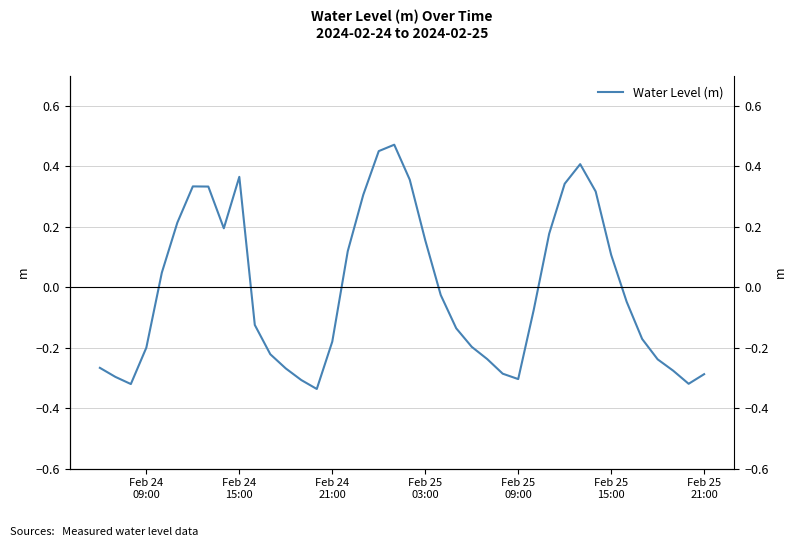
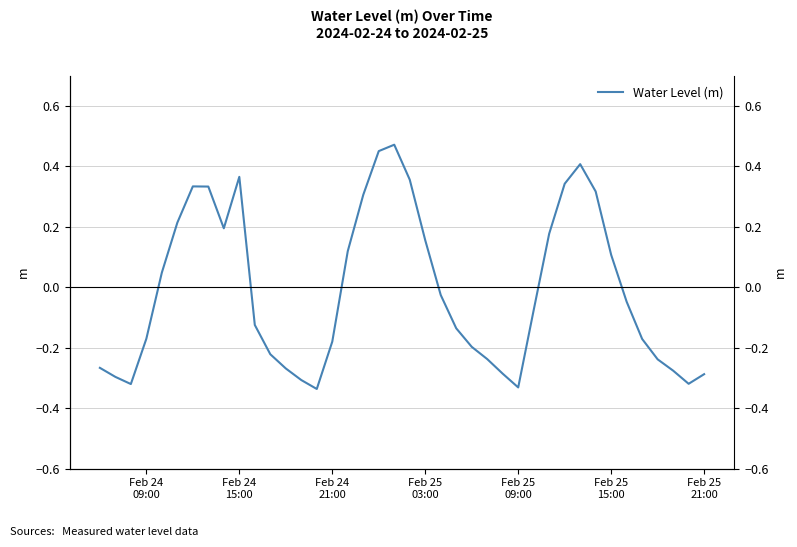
  {
-   "Feb 24 09:00": -0.20,
+   "Feb 24 09:00": -0.17,
    "Feb 24 15:00": 0.37,
    "Feb 24 21:00": -0.18,
    "Feb 25 03:00": 0.16,
-   "Feb 25 09:00": -0.30,
+   "Feb 25 09:00": -0.33,
    "Feb 25 15:00": 0.11,
    "Feb 25 21:00": -0.29
  }
